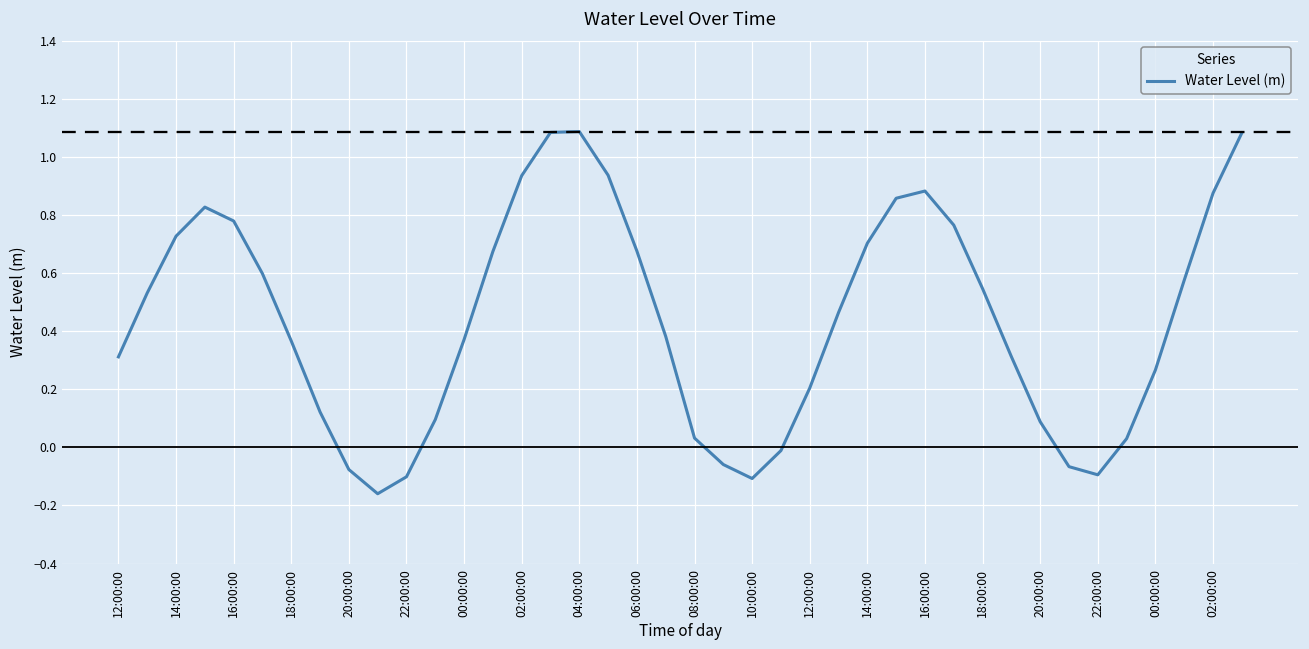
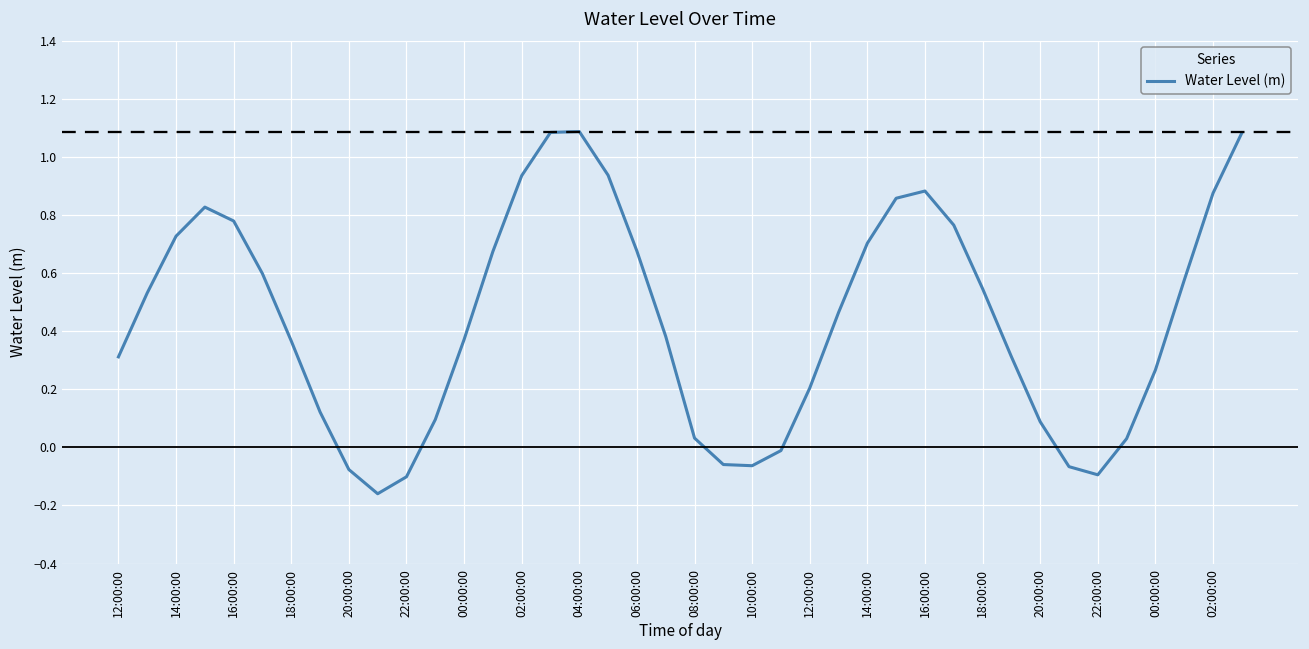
  {
    "04:00:00": 1.09,
    "06:00:00": 0.68,
    "08:00:00": 0.03,
-   "10:00:00": -0.11
+   "10:00:00": -0.06
  }
